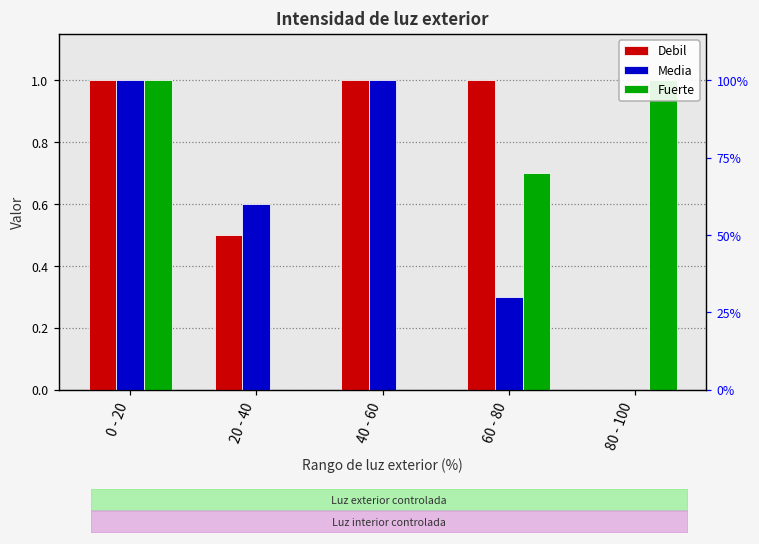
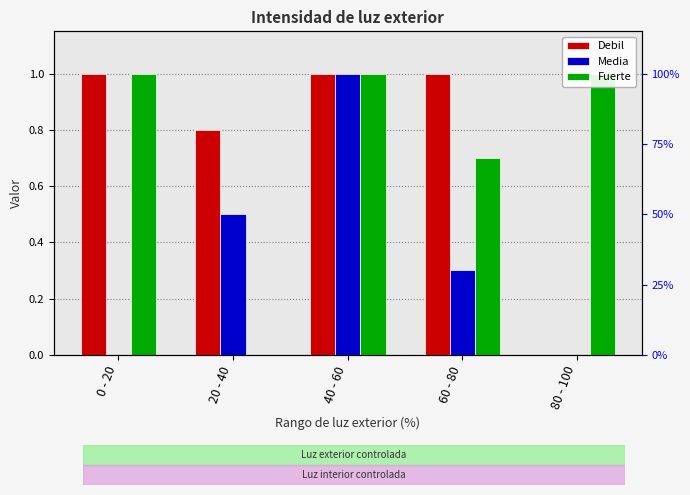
  {
    "Debil": {
      "0 - 20": 1.0,
-     "20 - 40": 0.5,
+     "20 - 40": 0.8,
      "40 - 60": 1.0,
      "60 - 80": 1.0,
      "80 - 100": 0.0
    },
    "Media": {
-     "0 - 20": 1,
-     "20 - 40": 0.6,
+     "0 - 20": 0,
+     "20 - 40": 0.5,
      "40 - 60": 1.0,
      "60 - 80": 0.3,
      "80 - 100": 0.0
    },
    "Fuerte": {
      "0 - 20": 1,
      "20 - 40": 0,
-     "40 - 60": 0,
+     "40 - 60": 1,
      "60 - 80": 0.70
    }
  }
